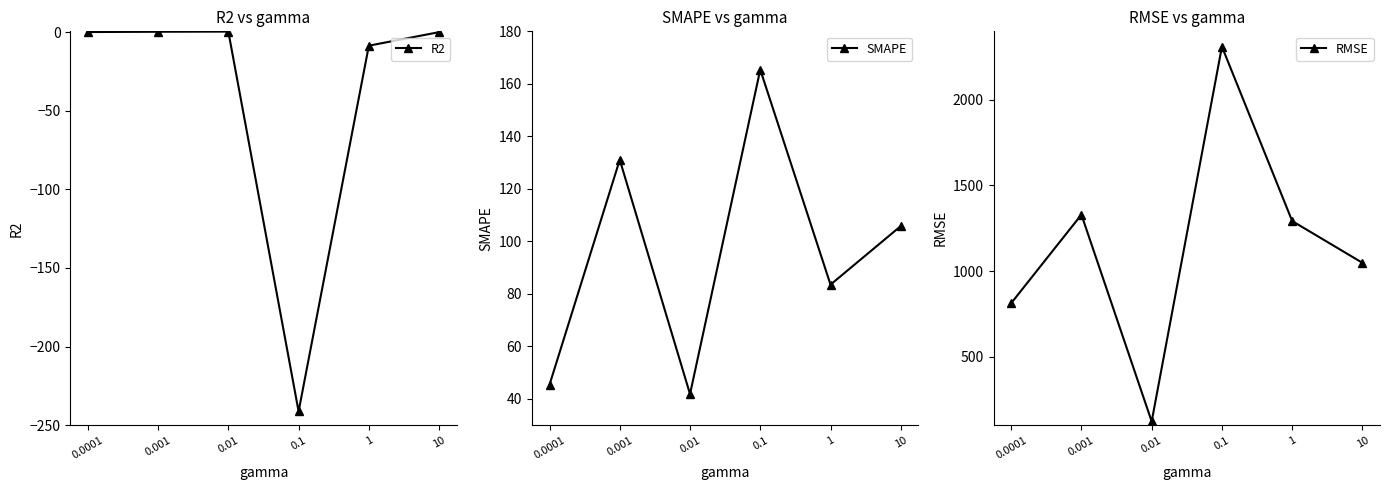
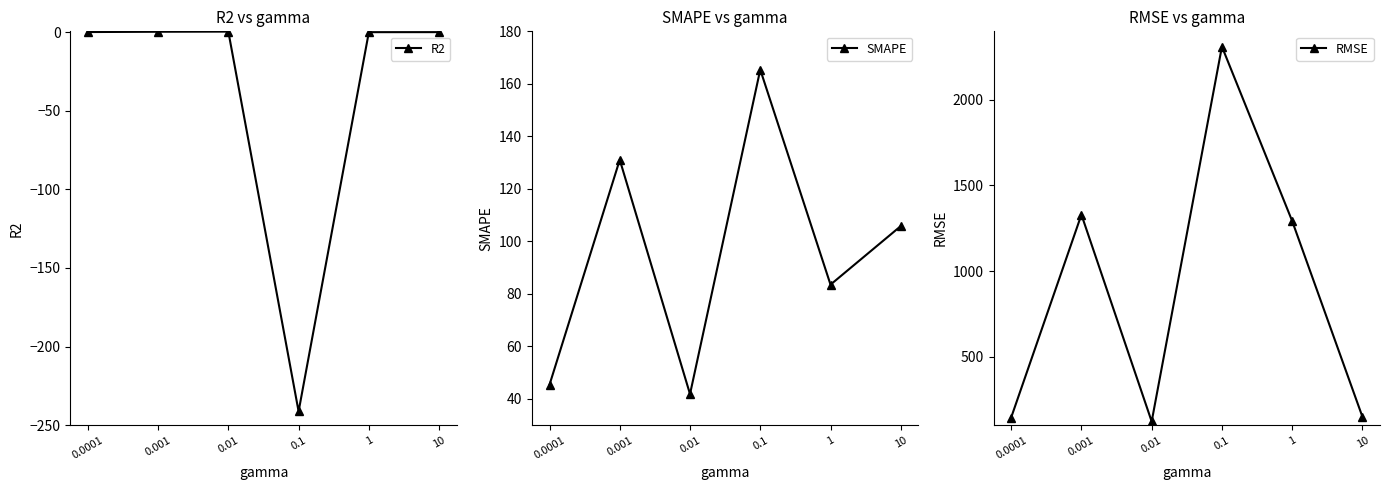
  {
    "R2 vs gamma": {
      "0.0001": 0,
      "0.001": 0,
      "0.01": 0,
      "0.1": -241,
-     "1": -9,
+     "1": 0,
      "10": 0
    },
    "SMAPE vs gamma": {
      "0.0001": 45,
      "0.001": 131,
      "0.01": 42,
      "0.1": 165,
      "1": 84,
      "10": 106
    },
    "RMSE vs gamma": {
-     "0.0001": 810,
+     "0.0001": 140,
      "0.001": 1330,
      "0.01": 120,
      "0.1": 2310,
      "1": 1290,
-     "10": 1050
+     "10": 150
    }
  }
